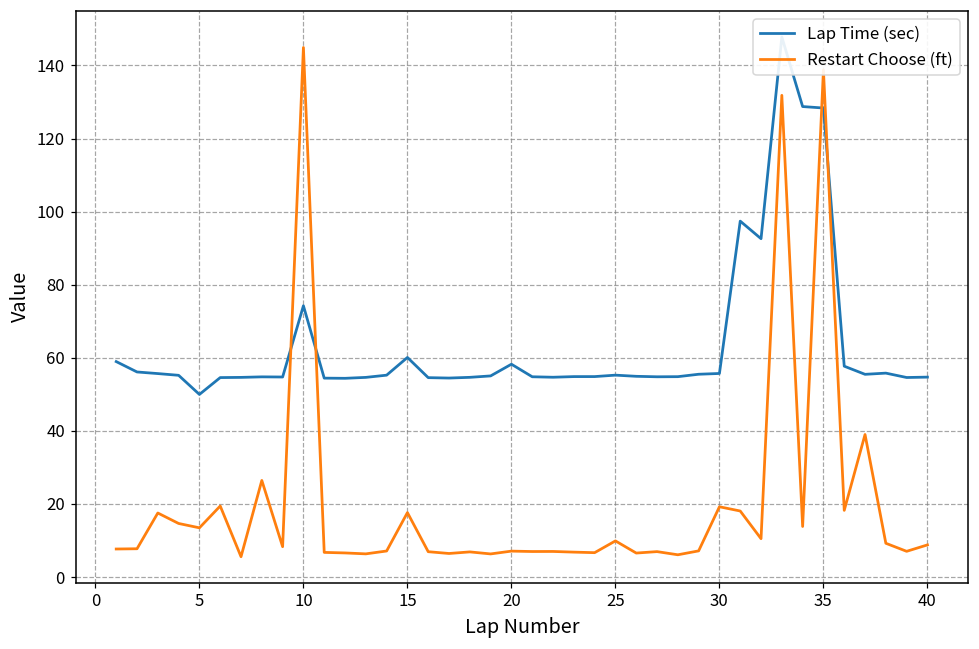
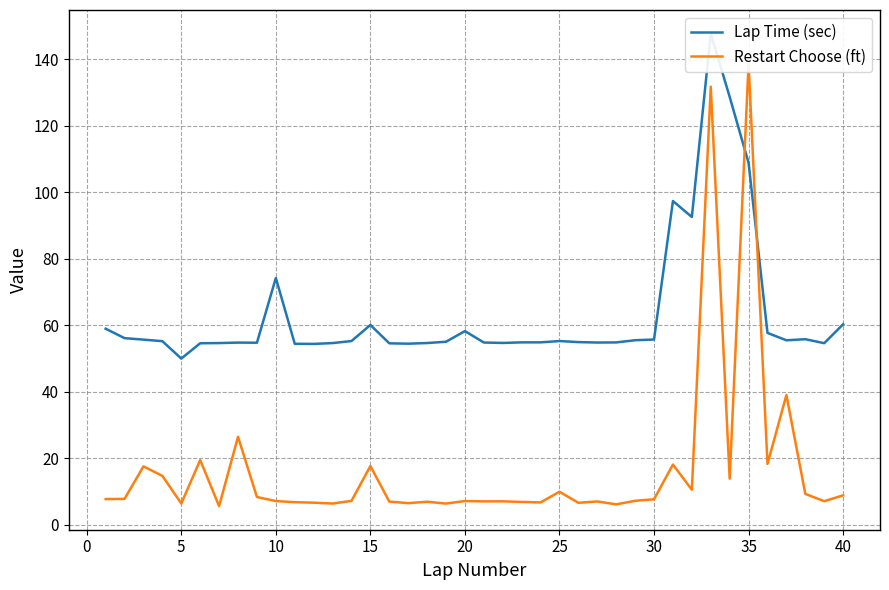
  {
    "Lap Time (sec)": {
      "5": 50,
      "10": 74,
      "15": 60,
      "20": 58,
      "25": 55,
      "30": 56,
-     "35": 128,
-     "40": 55
+     "35": 109,
+     "40": 60
    },
    "Restart Choose (ft)": {
-     "5": 13,
-     "10": 145,
+     "5": 6,
+     "10": 7,
      "15": 18,
      "20": 7,
      "25": 10,
-     "30": 19,
+     "30": 8,
      "40": 9
    }
  }
